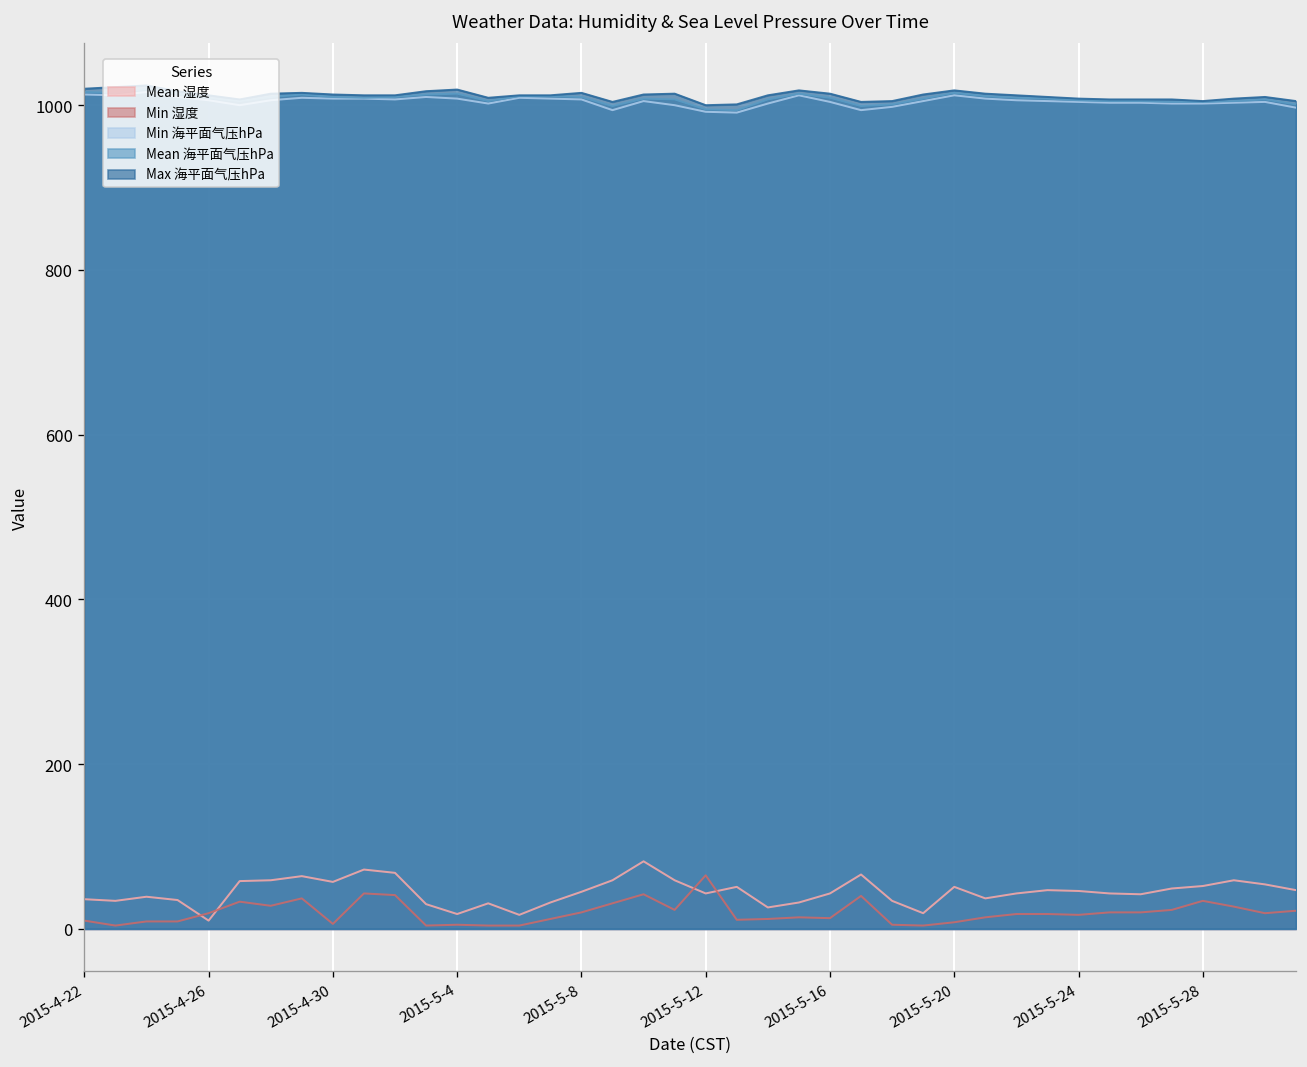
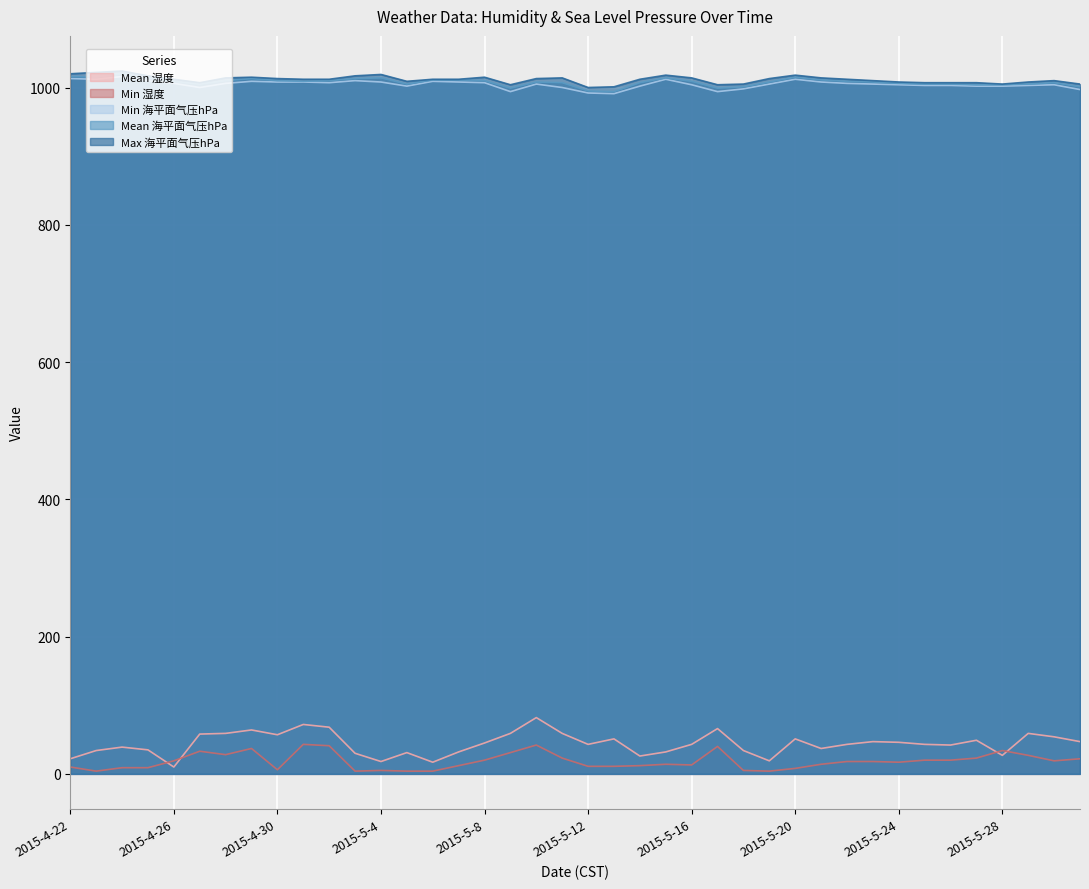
  {
    "Mean 湿度": {
-     "2015-4-22": 40,
+     "2015-4-22": 20,
      "2015-4-26": 10,
      "2015-4-30": 60,
      "2015-5-4": 20,
      "2015-5-8": 50,
      "2015-5-12": 40,
      "2015-5-16": 40,
      "2015-5-20": 50,
      "2015-5-24": 50,
-     "2015-5-28": 50
+     "2015-5-28": 30
    },
    "Min 湿度": {
      "2015-4-22": 10,
      "2015-4-26": 20,
      "2015-4-30": 10,
      "2015-5-4": 10,
      "2015-5-8": 20,
-     "2015-5-12": 70,
+     "2015-5-12": 10,
      "2015-5-16": 10,
      "2015-5-20": 10,
      "2015-5-24": 20,
      "2015-5-28": 30
    },
    "Min 海平面气压hPa": {
      "2015-5-4": 1010,
      "2015-5-16": 1000
    },
    "Mean 海平面气压hPa": {
      "2015-5-4": 1010,
      "2015-5-16": 1010
    },
    "Max 海平面气压hPa": {
      "2015-4-22": 1020,
      "2015-5-4": 1020,
      "2015-5-8": 1020,
      "2015-5-12": 1000,
      "2015-5-16": 1010
    }
  }
